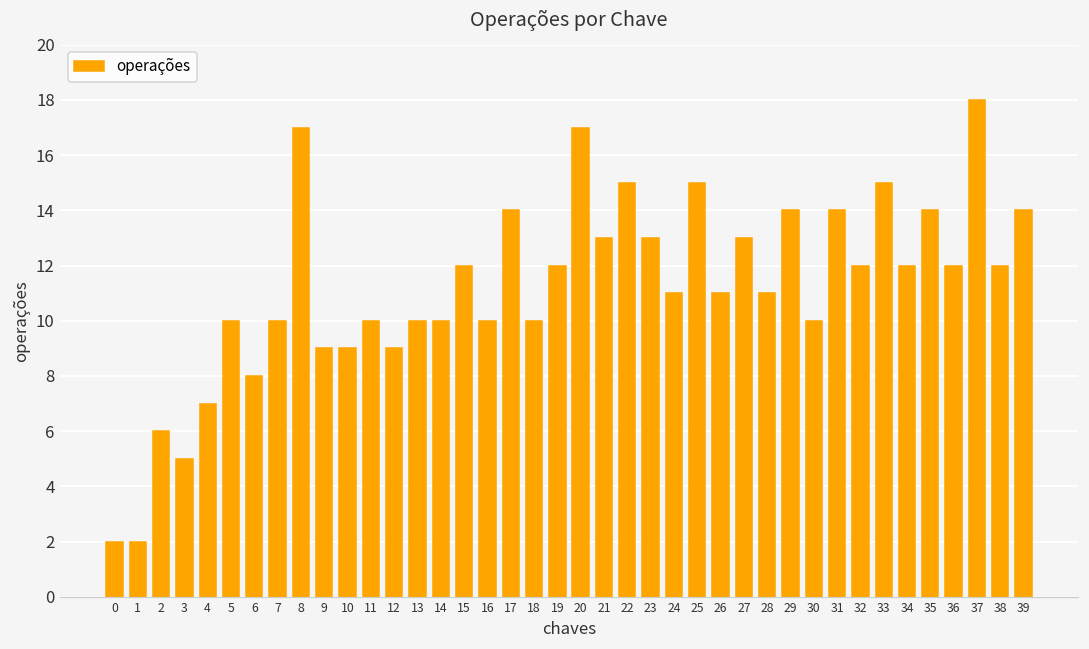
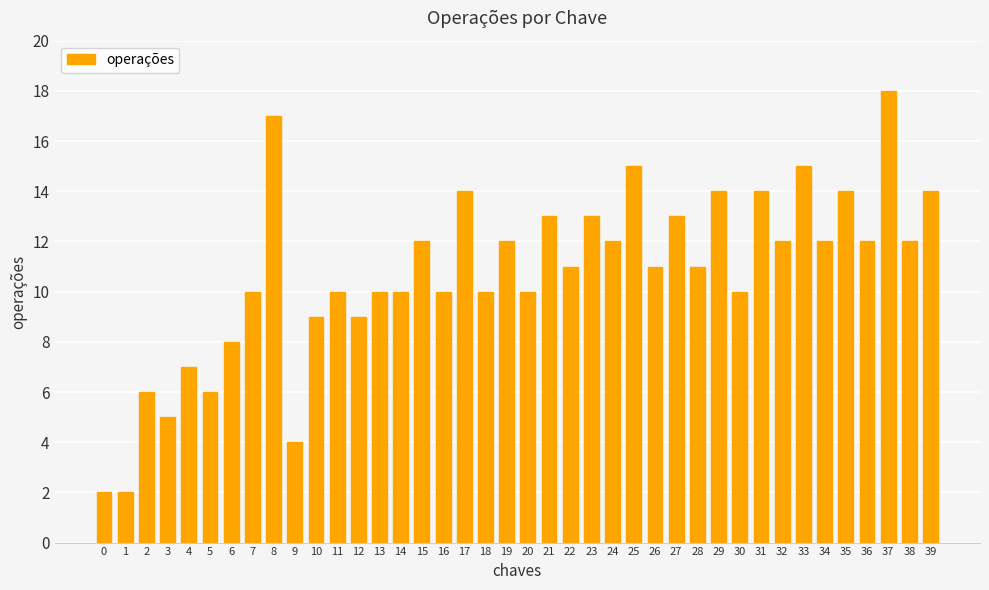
  {
    "0": 2,
    "1": 2,
    "2": 6,
    "3": 5,
    "4": 7,
-   "5": 10,
+   "5": 6,
    "6": 8,
    "7": 10,
    "8": 17,
-   "9": 9,
+   "9": 4,
    "10": 9,
    "11": 10,
    "12": 9,
    "13": 10,
    "14": 10,
    "15": 12,
    "16": 10,
    "17": 14,
    "18": 10,
    "19": 12,
-   "20": 17,
+   "20": 10,
    "21": 13,
-   "22": 15,
+   "22": 11,
    "23": 13,
-   "24": 11,
+   "24": 12,
    "25": 15,
    "26": 11,
    "27": 13,
    "28": 11,
    "29": 14,
    "30": 10,
    "31": 14,
    "32": 12,
    "33": 15,
    "34": 12,
    "35": 14,
    "36": 12,
    "37": 18,
    "38": 12,
    "39": 14
  }
